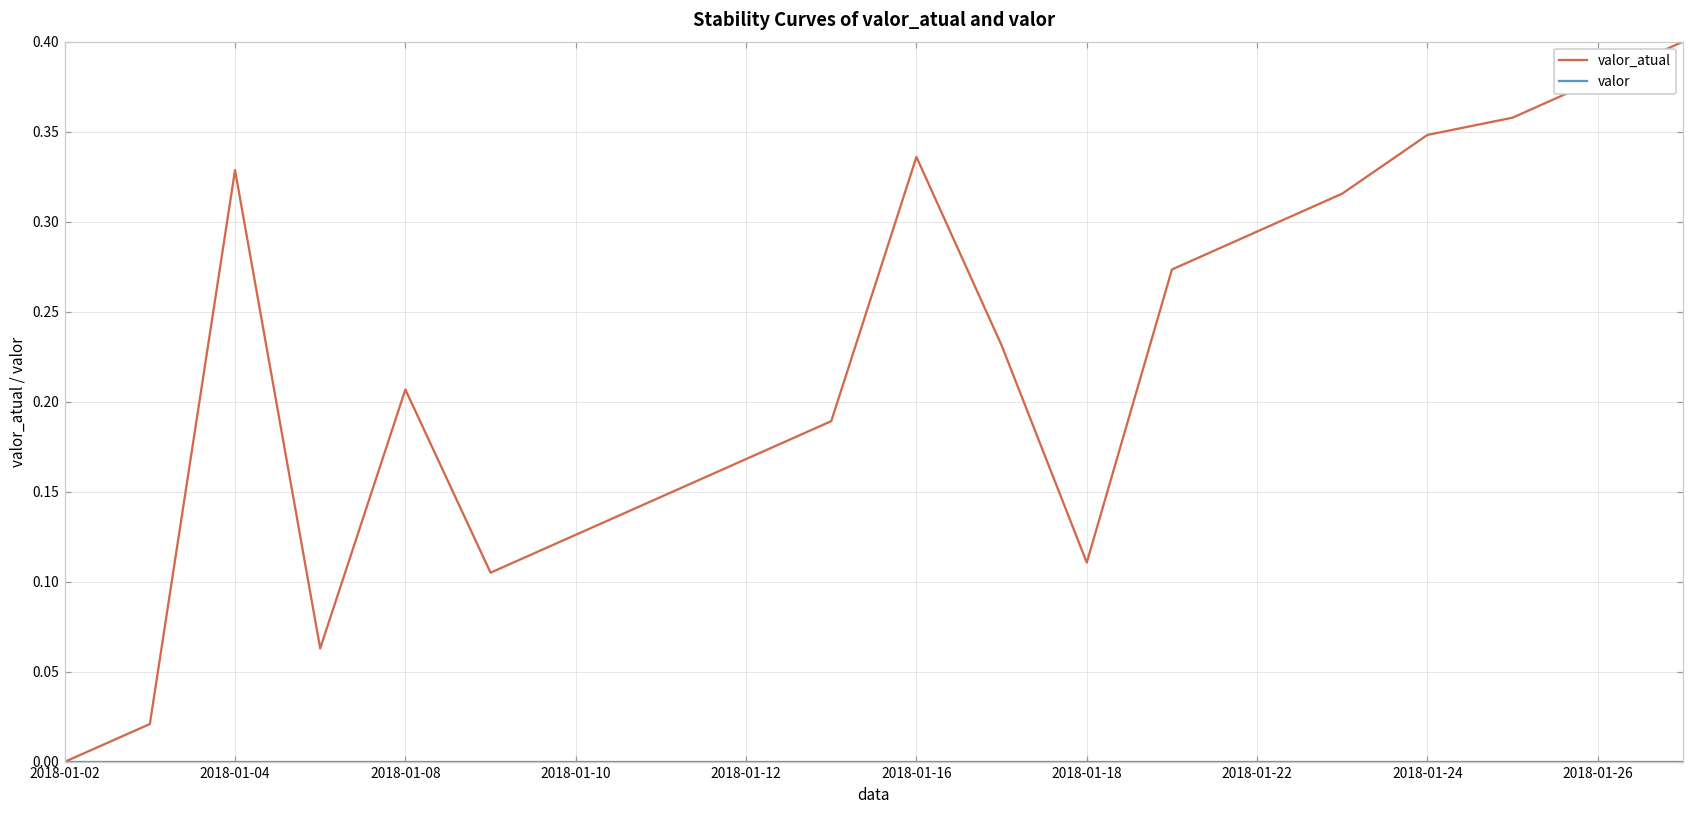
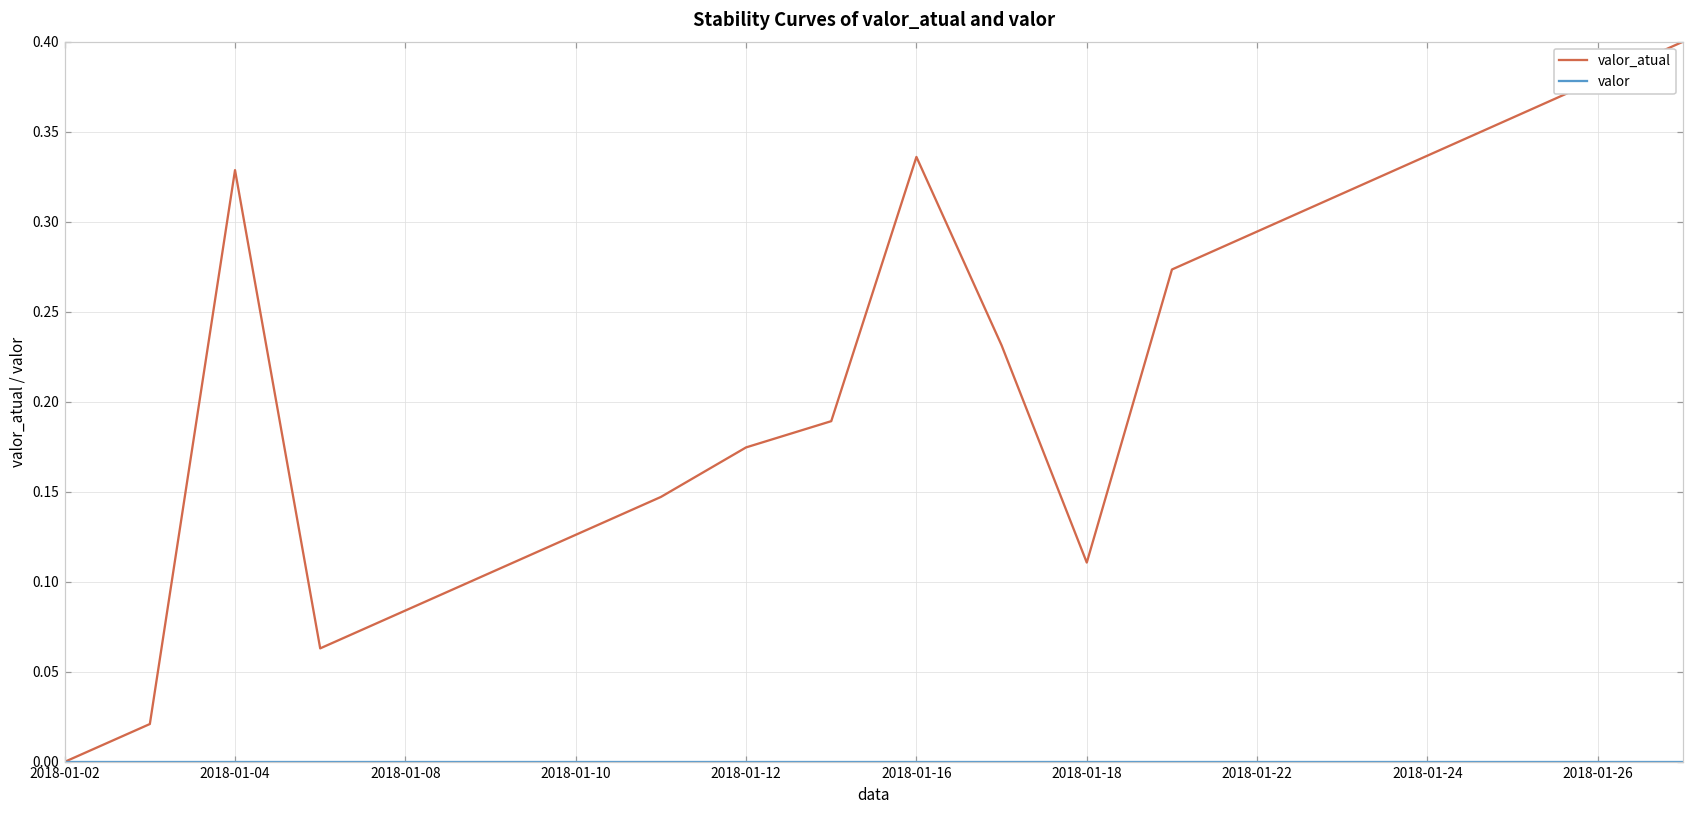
  {
    "valor_atual": {
      "2018-01-04": 0.329,
-     "2018-01-08": 0.207,
+     "2018-01-08": 0.084,
      "2018-01-10": 0.126,
-     "2018-01-12": 0.168,
+     "2018-01-12": 0.175,
      "2018-01-16": 0.336,
      "2018-01-18": 0.111,
      "2018-01-22": 0.295,
-     "2018-01-24": 0.348
+     "2018-01-24": 0.337
    },
    "valor": {
      "2018-01-04": 0.000,
      "2018-01-08": 0.000,
      "2018-01-10": 0.000,
      "2018-01-12": 0.000,
      "2018-01-16": 0.000,
      "2018-01-18": 0.000,
      "2018-01-22": 0.000,
      "2018-01-24": 0.000,
      "2018-01-26": 0.000
    }
  }
